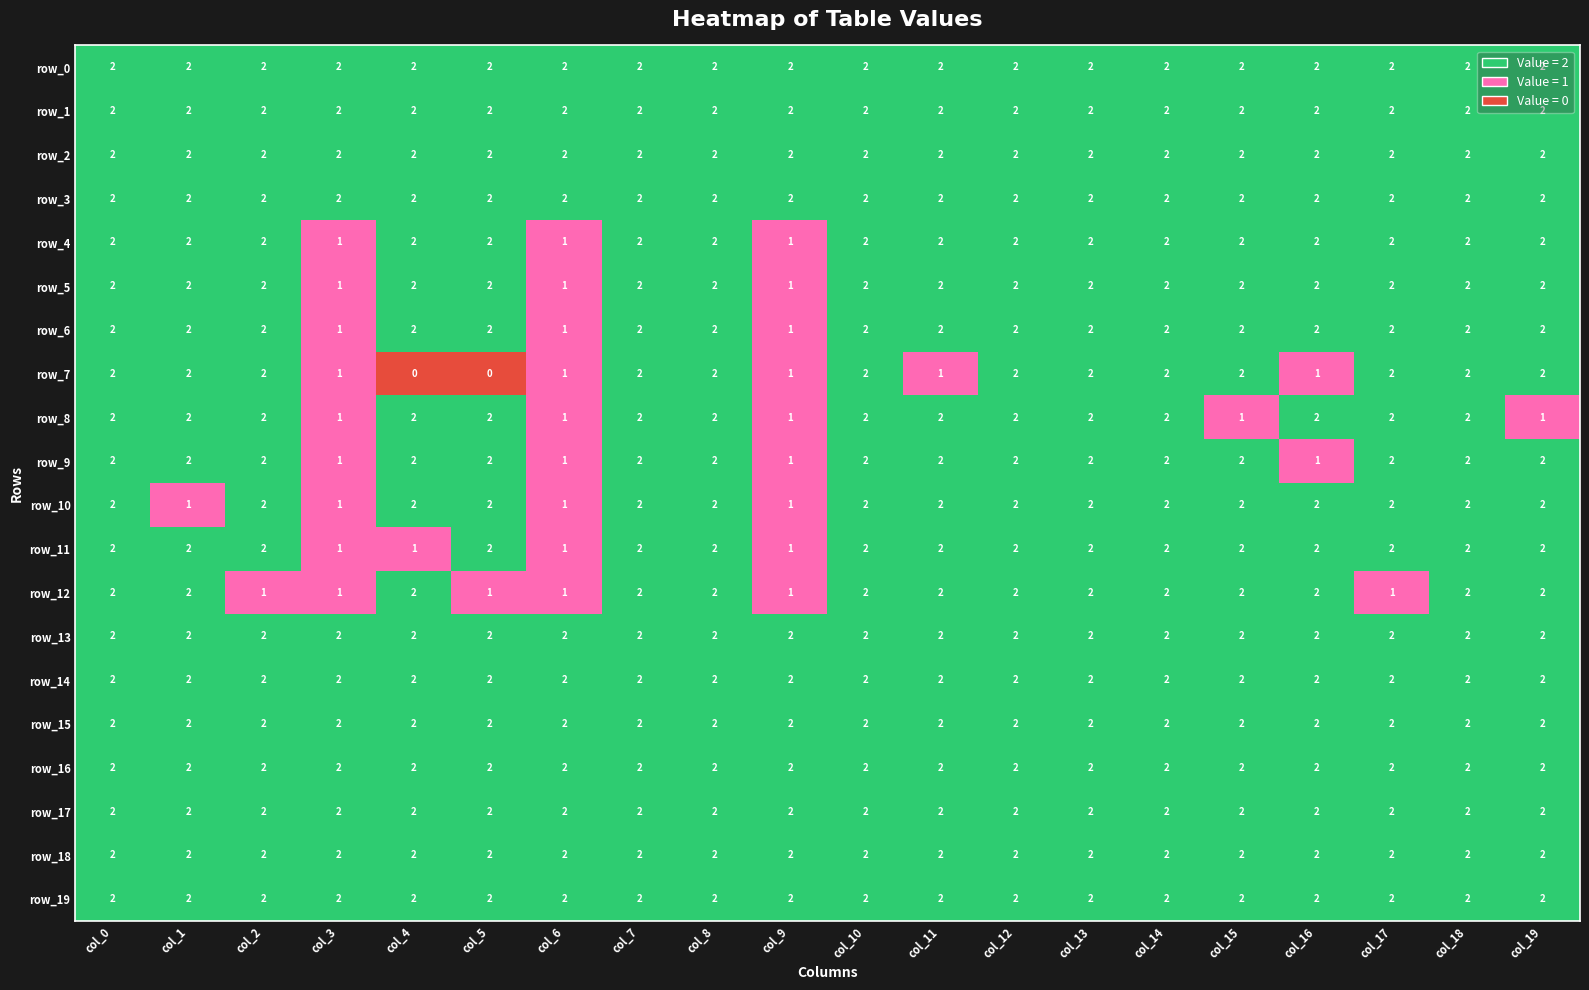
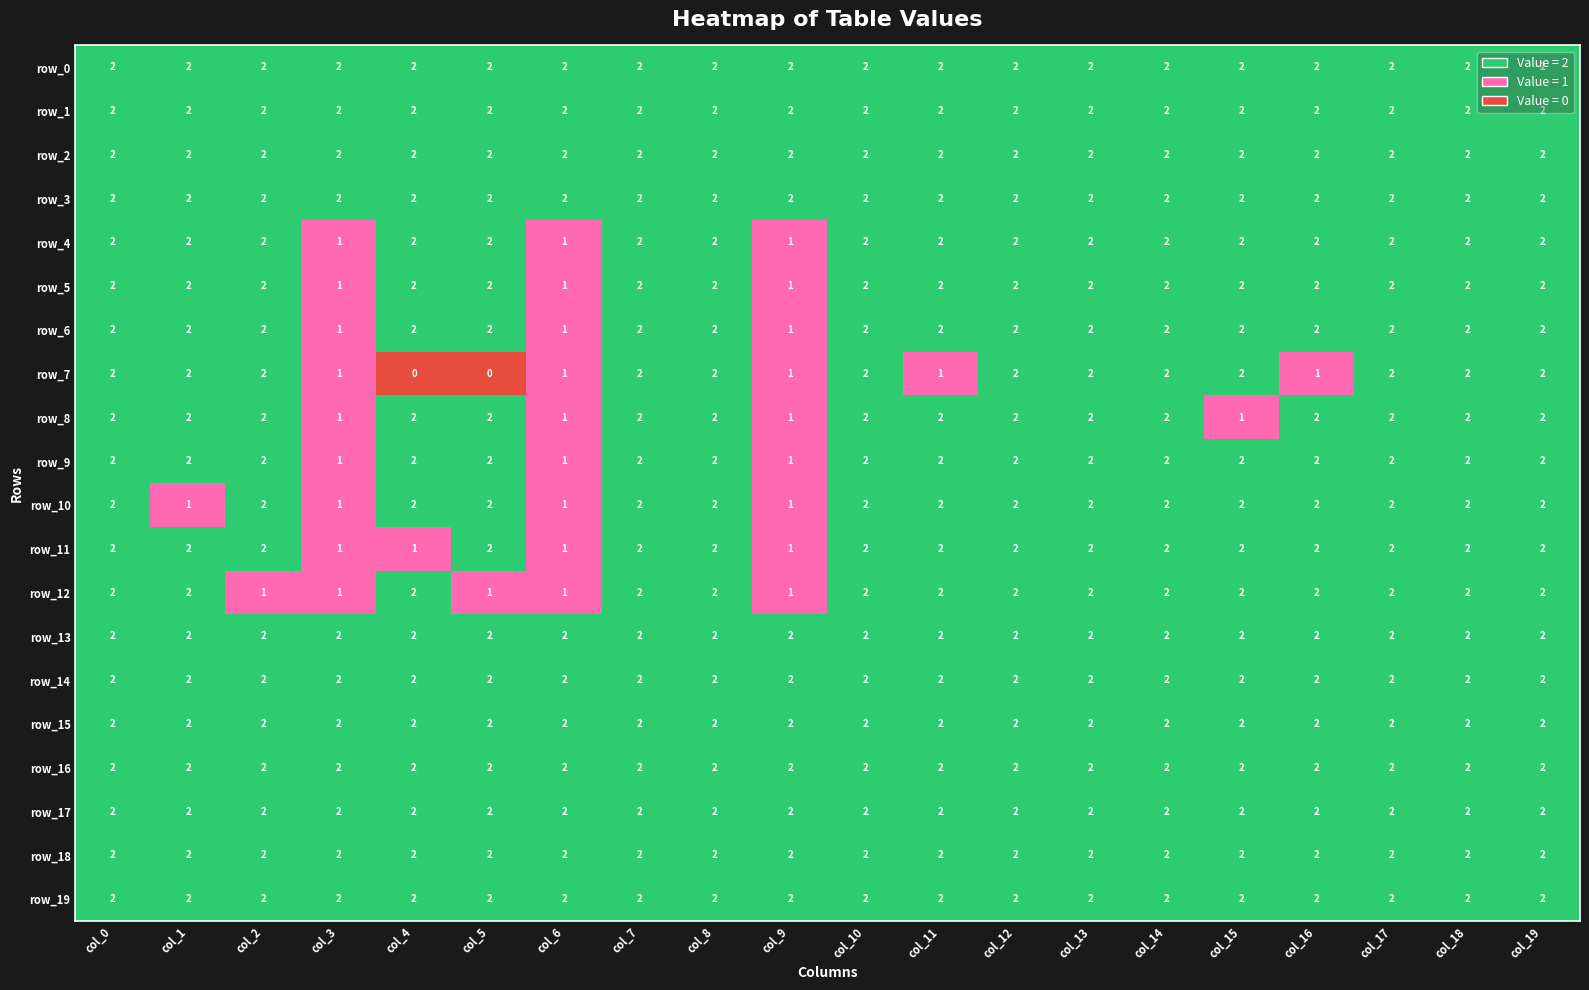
  {
    "row_8": {
      "col_0": 2,
      "col_1": 2,
      "col_2": 2,
      "col_3": 1,
      "col_4": 2,
      "col_5": 2,
      "col_6": 1,
      "col_7": 2,
      "col_8": 2,
      "col_9": 1,
      "col_10": 2,
      "col_11": 2,
      "col_12": 2,
      "col_13": 2,
      "col_14": 2,
      "col_15": 1,
      "col_16": 2,
      "col_17": 2,
      "col_18": 2,
-     "col_19": 1
+     "col_19": 2
    },
    "row_9": {
      "col_0": 2,
      "col_1": 2,
      "col_2": 2,
      "col_3": 1,
      "col_4": 2,
      "col_5": 2,
      "col_6": 1,
      "col_7": 2,
      "col_8": 2,
      "col_9": 1,
      "col_10": 2,
      "col_11": 2,
      "col_12": 2,
      "col_13": 2,
      "col_14": 2,
      "col_15": 2,
-     "col_16": 1,
+     "col_16": 2,
      "col_17": 2,
      "col_18": 2,
      "col_19": 2
    },
    "row_12": {
      "col_0": 2,
      "col_1": 2,
      "col_2": 1,
      "col_3": 1,
      "col_4": 2,
      "col_5": 1,
      "col_6": 1,
      "col_7": 2,
      "col_8": 2,
      "col_9": 1,
      "col_10": 2,
      "col_11": 2,
      "col_12": 2,
      "col_13": 2,
      "col_14": 2,
      "col_15": 2,
      "col_16": 2,
-     "col_17": 1,
+     "col_17": 2,
      "col_18": 2,
      "col_19": 2
    }
  }
